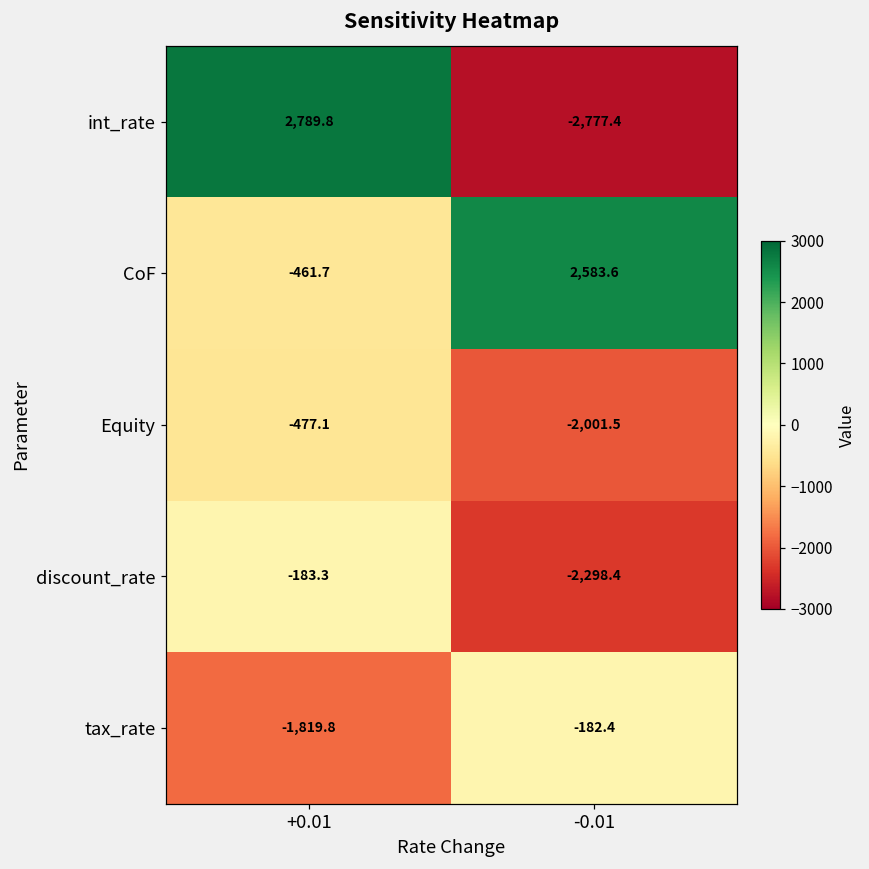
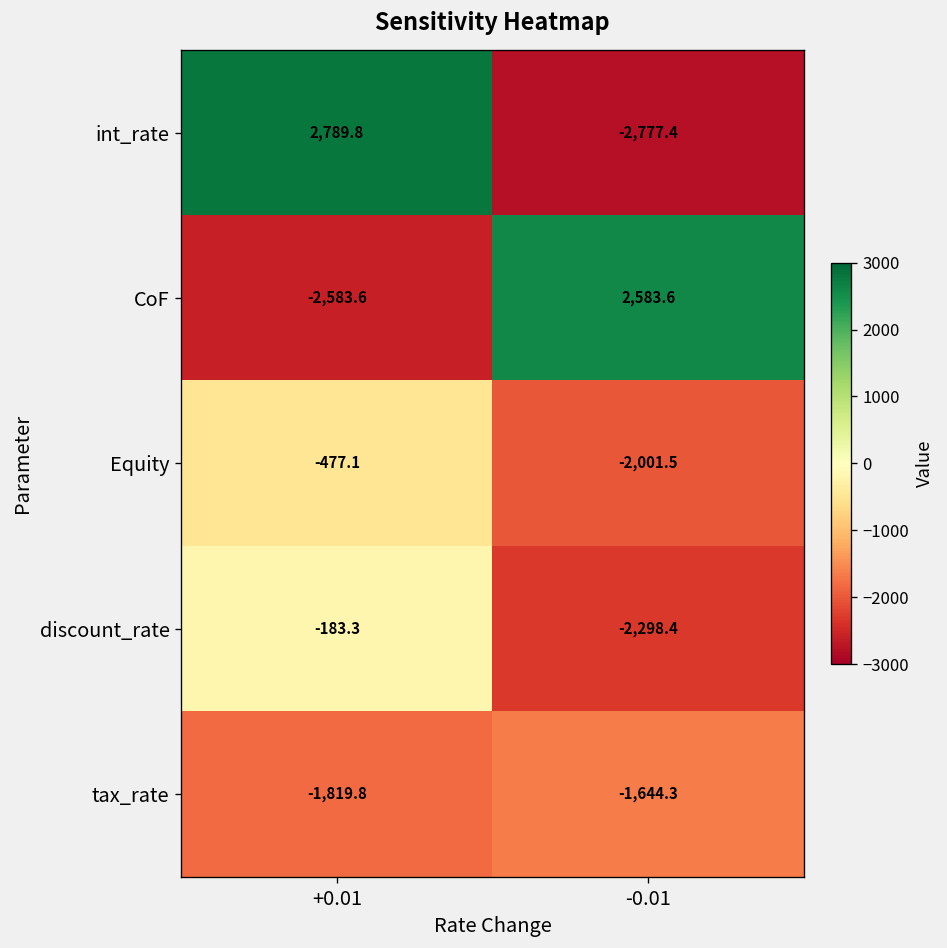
  {
    "int_rate": {
      "+0.01": "2,789.8",
      "-0.01": "-2,777.4"
    },
    "CoF": {
-     "+0.01": "-461.7",
+     "+0.01": "-2,583.6",
      "-0.01": "2,583.6"
    },
    "Equity": {
      "+0.01": "-477.1",
      "-0.01": "-2,001.5"
    },
    "discount_rate": {
      "+0.01": "-183.3",
      "-0.01": "-2,298.4"
    },
    "tax_rate": {
      "+0.01": "-1,819.8",
-     "-0.01": "-182.4"
+     "-0.01": "-1,644.3"
    }
  }
